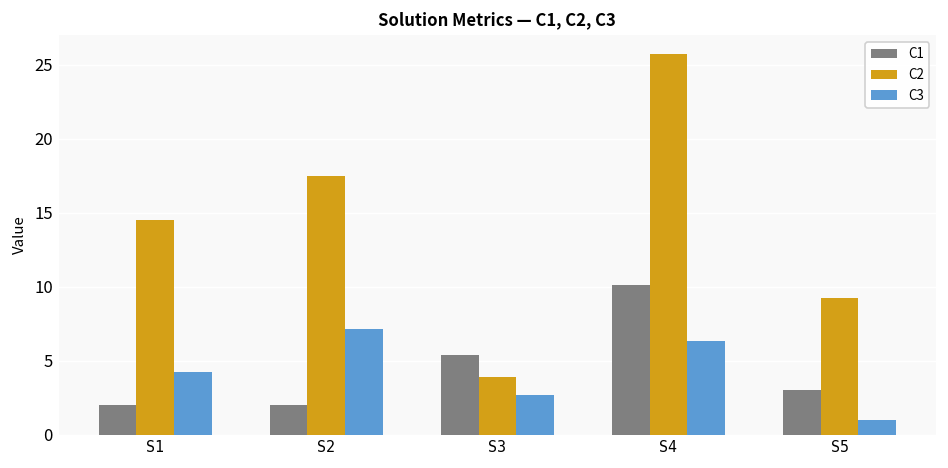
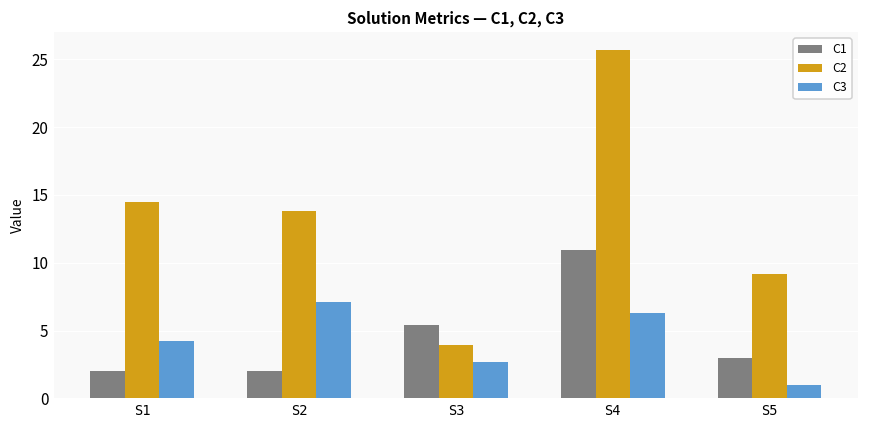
  {
    "C1": {
      "S1": 2.0,
      "S2": 2.0,
      "S3": 5.4,
-     "S4": 10.1,
+     "S4": 10.9,
      "S5": 3.0
    },
    "C2": {
      "S1": 14.5,
-     "S2": 17.5,
+     "S2": 13.8,
      "S3": 3.9,
      "S4": 25.7,
      "S5": 9.2
    },
    "C3": {
      "S1": 4.2,
      "S2": 7.1,
      "S3": 2.7,
      "S4": 6.3,
      "S5": 1.0
    }
  }
